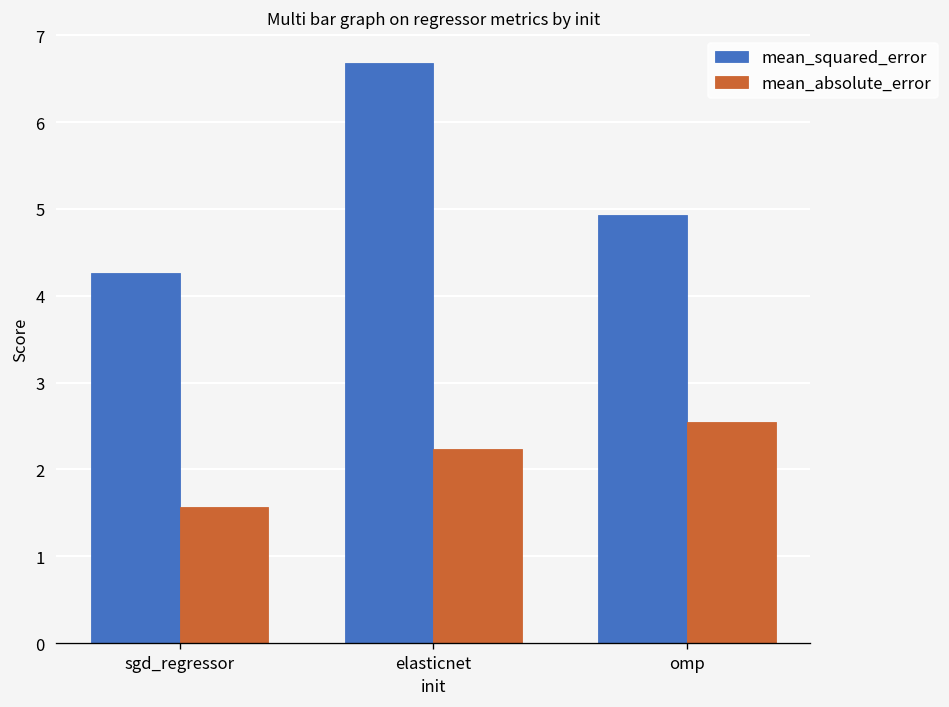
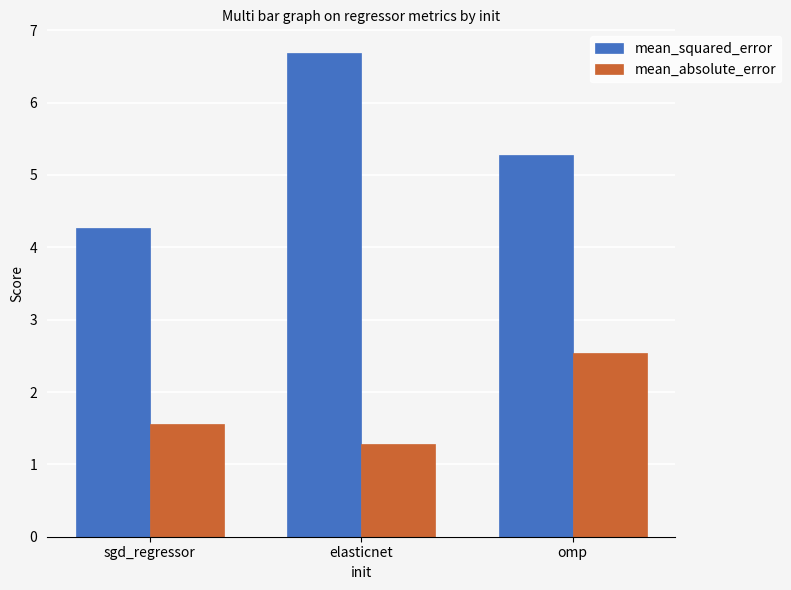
  {
    "mean_squared_error": {
      "sgd_regressor": 4.3,
      "elasticnet": 6.7,
-     "omp": 4.9
+     "omp": 5.3
    },
    "mean_absolute_error": {
      "sgd_regressor": 1.6,
-     "elasticnet": 2.2,
+     "elasticnet": 1.3,
      "omp": 2.5
    }
  }
